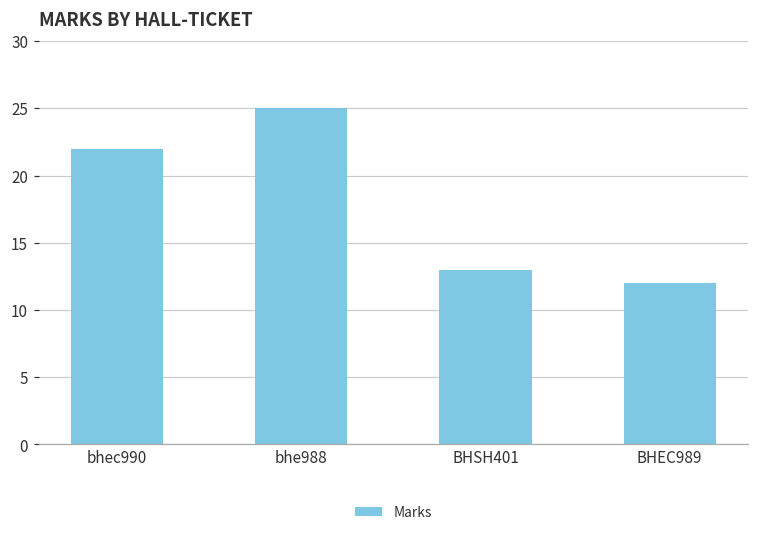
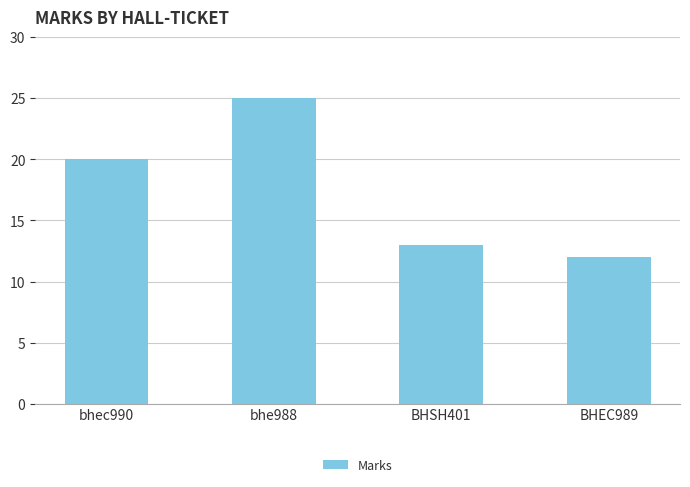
  {
-   "bhec990": 22,
+   "bhec990": 20,
    "bhe988": 25,
    "BHSH401": 13,
    "BHEC989": 12
  }
